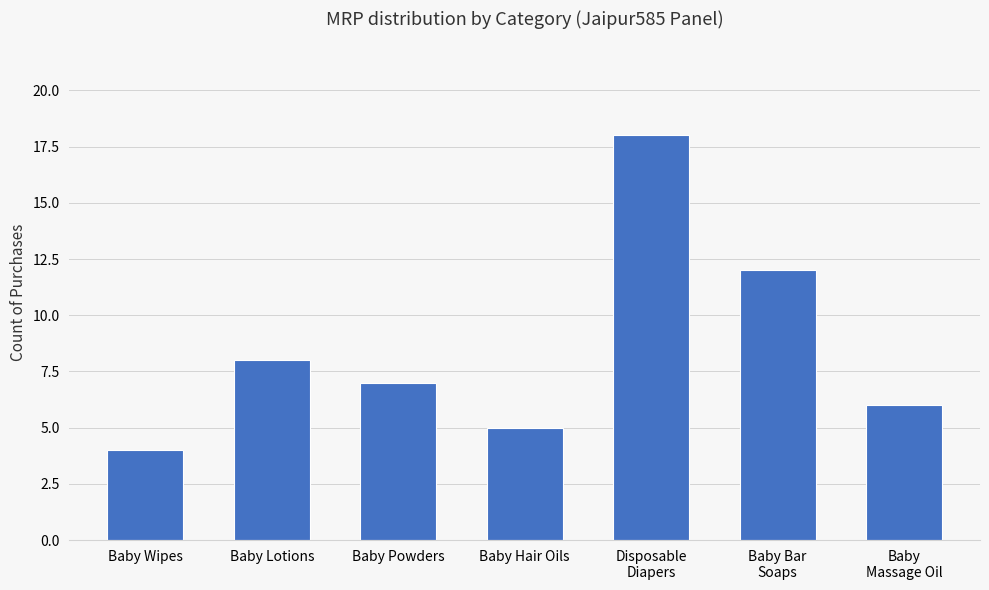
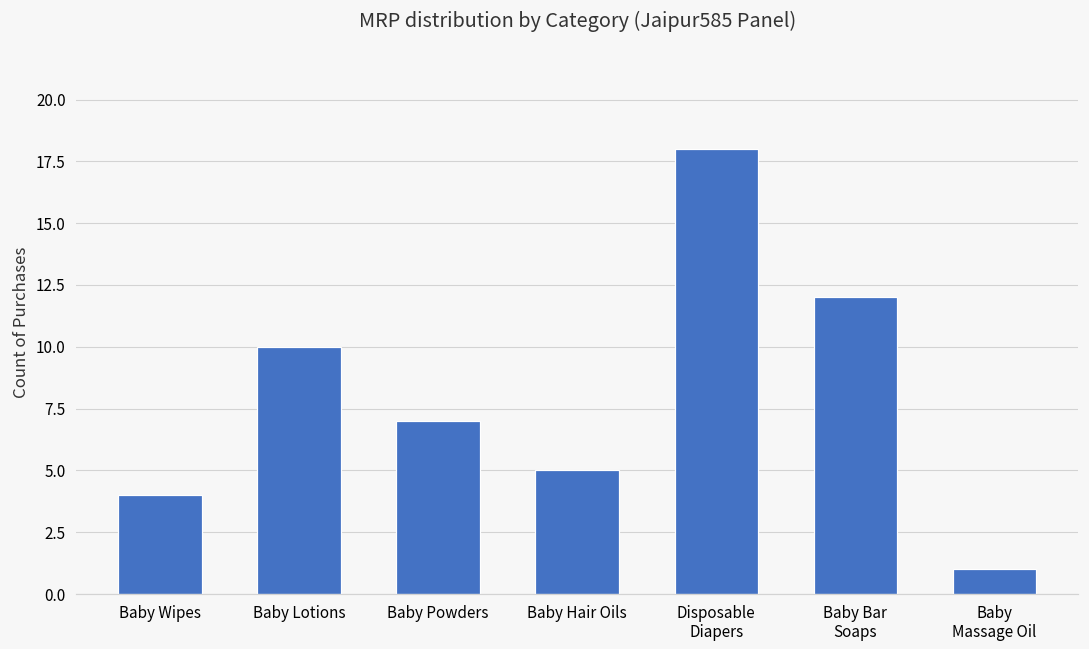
  {
    "Baby Wipes": 4,
-   "Baby Lotions": 8,
+   "Baby Lotions": 10,
    "Baby Powders": 7,
    "Baby Hair Oils": 5,
    "Disposable Diapers": 18,
    "Baby Bar Soaps": 12,
-   "Baby Massage Oil": 6
+   "Baby Massage Oil": 1
  }
